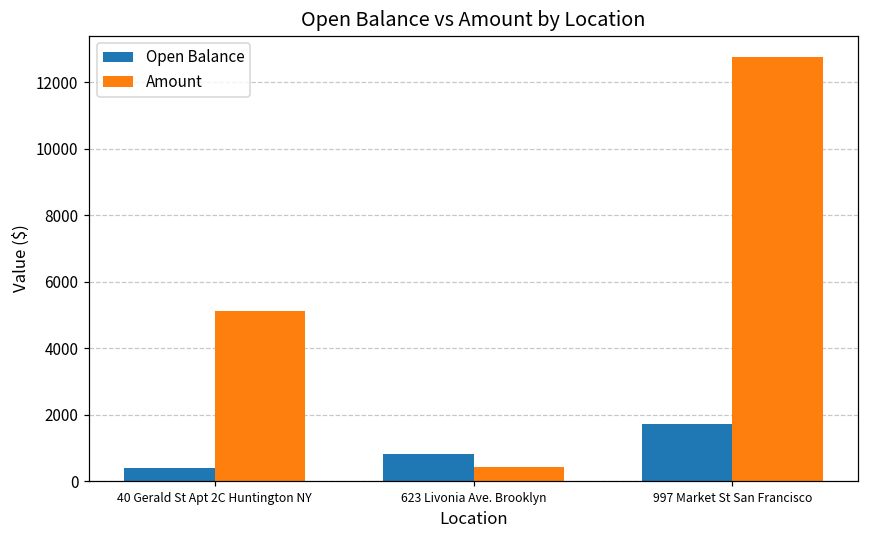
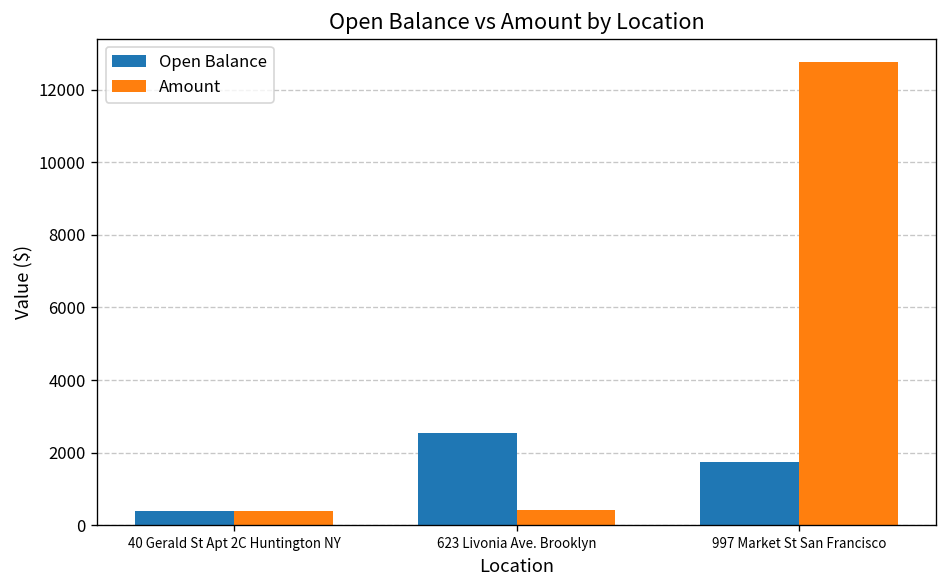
  {
    "Open Balance": {
      "40 Gerald St Apt 2C Huntington NY": 400,
-     "623 Livonia Ave. Brooklyn": 800,
+     "623 Livonia Ave. Brooklyn": 2500,
      "997 Market St San Francisco": 1700
    },
    "Amount": {
-     "40 Gerald St Apt 2C Huntington NY": 5100,
+     "40 Gerald St Apt 2C Huntington NY": 400,
      "623 Livonia Ave. Brooklyn": 400,
      "997 Market St San Francisco": 12800
    }
  }
